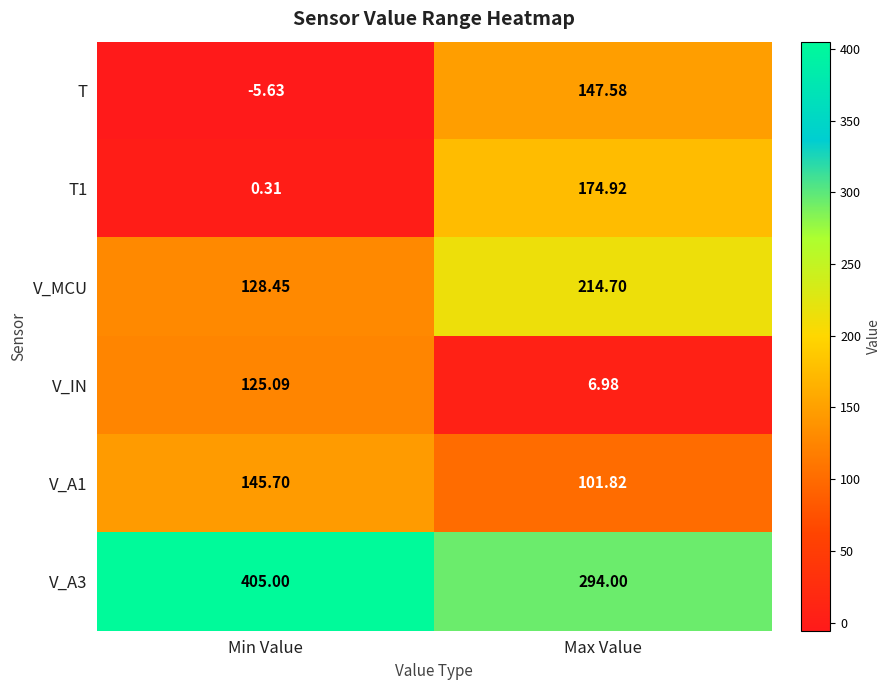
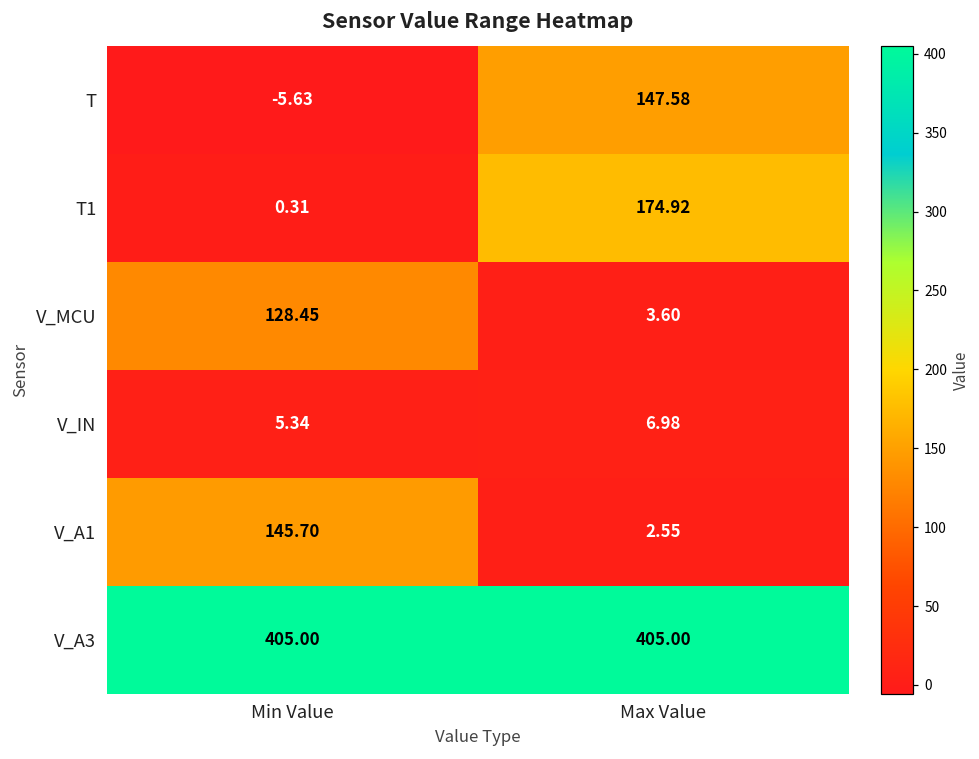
  {
    "T": {
      "Min Value": -5.63,
      "Max Value": 147.58
    },
    "T1": {
      "Min Value": 0.31,
      "Max Value": 174.92
    },
    "V_MCU": {
      "Min Value": 128.45,
-     "Max Value": 214.70
+     "Max Value": 3.60
    },
    "V_IN": {
-     "Min Value": 125.09,
+     "Min Value": 5.34,
      "Max Value": 6.98
    },
    "V_A1": {
      "Min Value": 145.70,
-     "Max Value": 101.82
+     "Max Value": 2.55
    },
    "V_A3": {
      "Min Value": 405.00,
-     "Max Value": 294.00
+     "Max Value": 405.00
    }
  }
